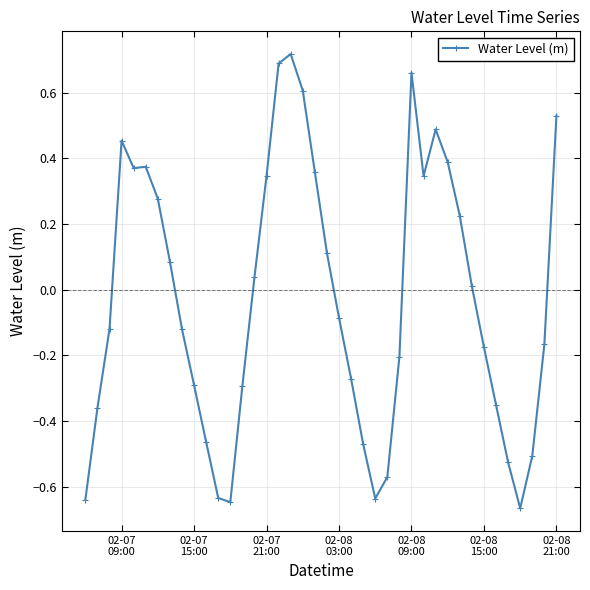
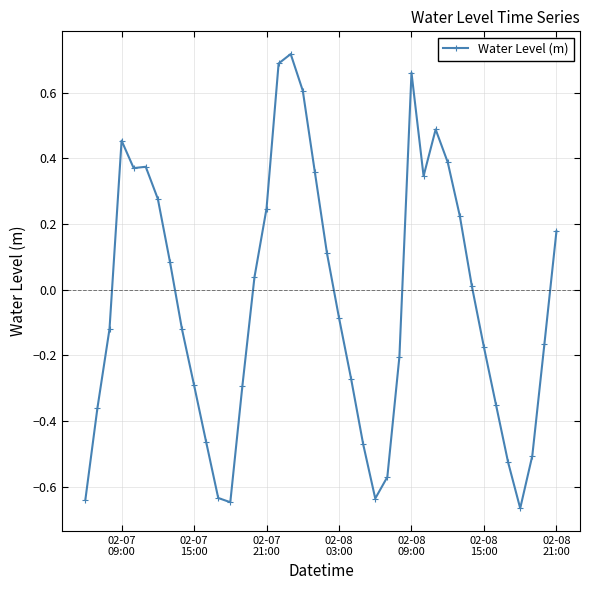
  {
    "02-07 09:00": 0.45,
    "02-07 15:00": -0.29,
-   "02-07 21:00": 0.35,
+   "02-07 21:00": 0.25,
    "02-08 03:00": -0.09,
    "02-08 09:00": 0.66,
    "02-08 15:00": -0.18,
-   "02-08 21:00": 0.53
+   "02-08 21:00": 0.18
  }
